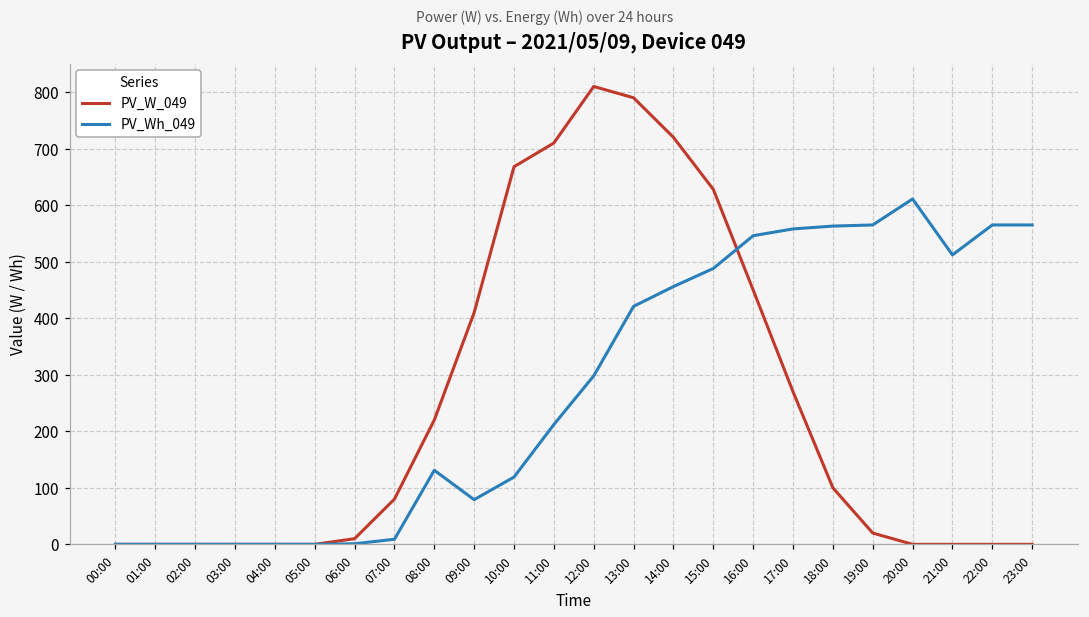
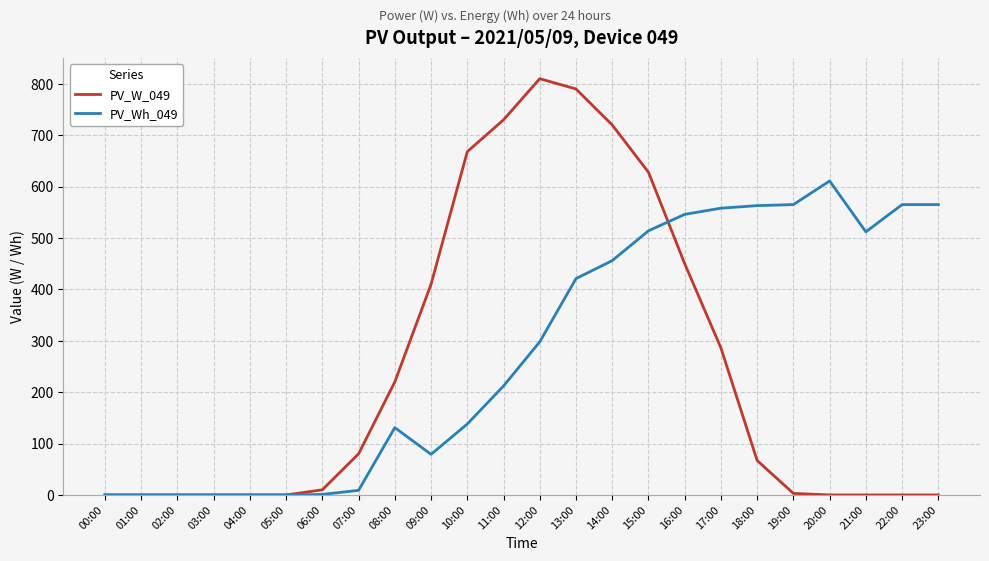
  {
    "PV_W_049": {
      "06:00": 10,
      "07:00": 80,
      "08:00": 220,
      "09:00": 410,
      "10:00": 670,
-     "11:00": 710,
+     "11:00": 730,
      "12:00": 810,
      "13:00": 790,
      "14:00": 720,
      "15:00": 630,
      "16:00": 450,
-     "17:00": 270,
-     "18:00": 100,
-     "19:00": 20,
+     "17:00": 290,
+     "18:00": 70,
+     "19:00": 0,
      "20:00": 0,
      "21:00": 0,
      "22:00": 0,
      "23:00": 0
    },
    "PV_Wh_049": {
      "06:00": 0,
      "07:00": 10,
      "08:00": 130,
      "09:00": 80,
-     "10:00": 120,
+     "10:00": 140,
      "11:00": 210,
      "12:00": 300,
      "13:00": 420,
      "14:00": 460,
-     "15:00": 490,
+     "15:00": 510,
      "16:00": 550,
      "17:00": 560,
      "18:00": 560,
      "19:00": 570,
      "20:00": 610,
      "21:00": 510,
      "22:00": 570,
      "23:00": 570
    }
  }
